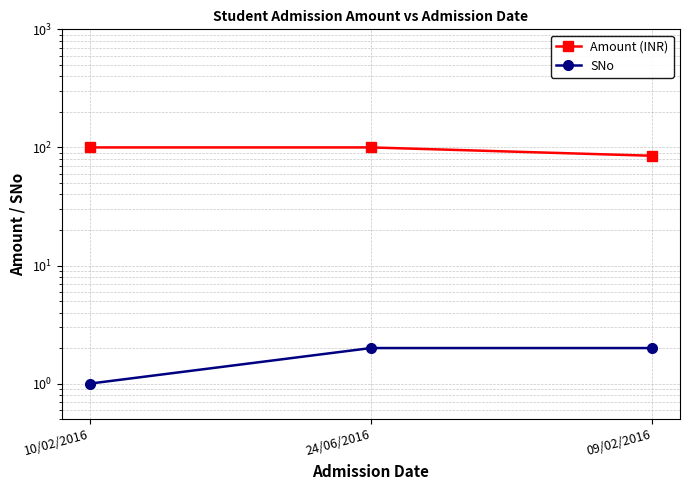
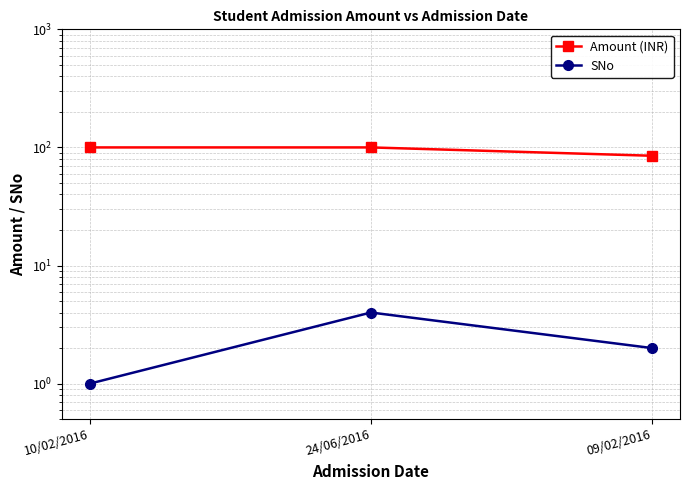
  {
    "Amount (INR)": {
      "10/02/2016": 100,
      "24/06/2016": 100,
      "09/02/2016": 90
    },
    "SNo": {
      "10/02/2016": 1,
-     "24/06/2016": 2,
+     "24/06/2016": 4,
      "09/02/2016": 2
    }
  }
